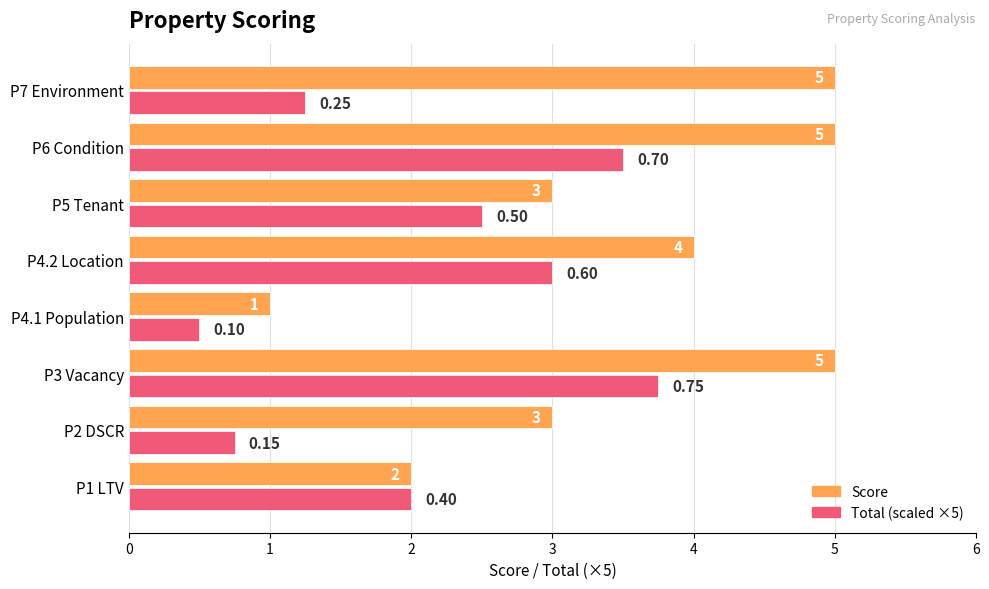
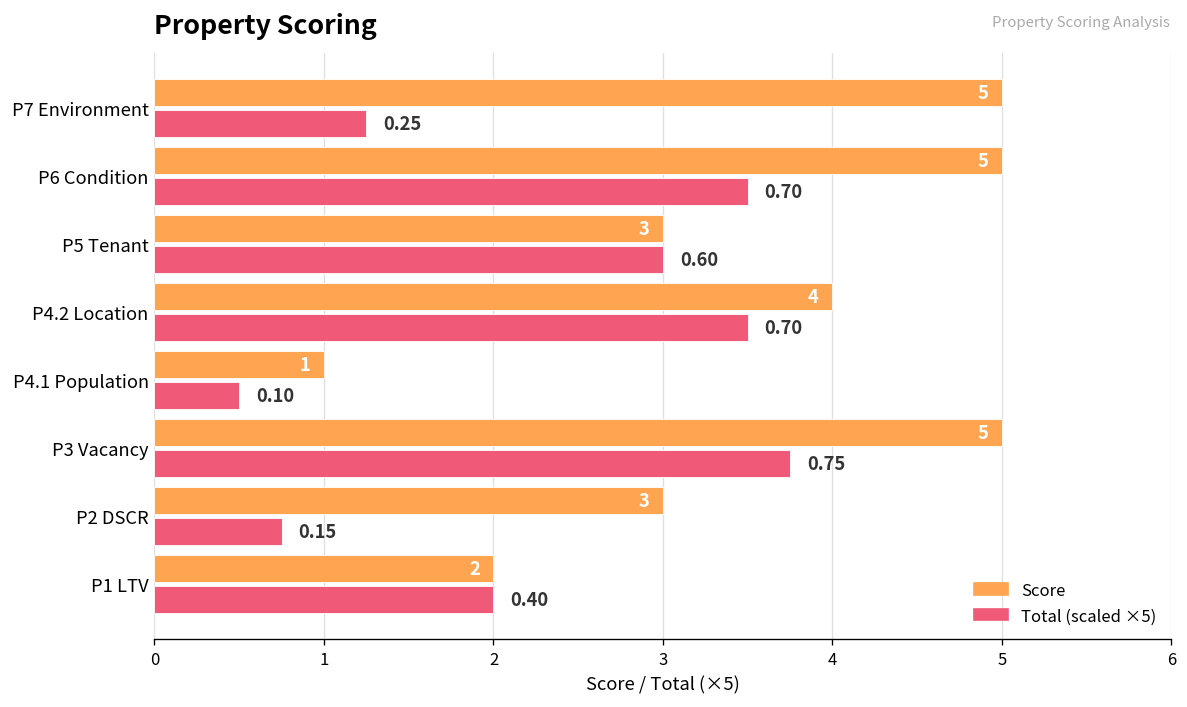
  {
    "Score": {
      "P7 Environment": 5,
      "P6 Condition": 5,
      "P5 Tenant": 3,
      "P4.2 Location": 4,
      "P4.1 Population": 1,
      "P3 Vacancy": 5,
      "P2 DSCR": 3,
      "P1 LTV": 2
    },
    "Total (scaled ×5)": {
-     "P5 Tenant": 0.50,
-     "P4.2 Location": 0.60
+     "P5 Tenant": 0.60,
+     "P4.2 Location": 0.70
    }
  }
